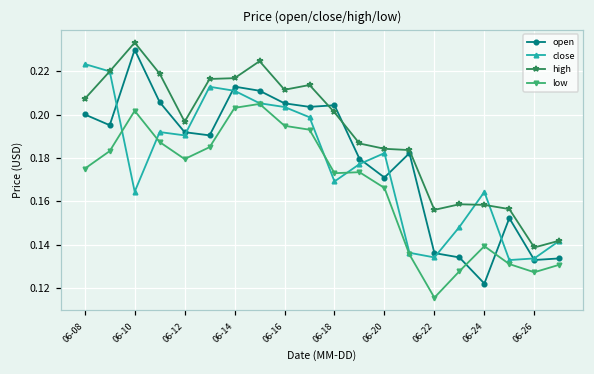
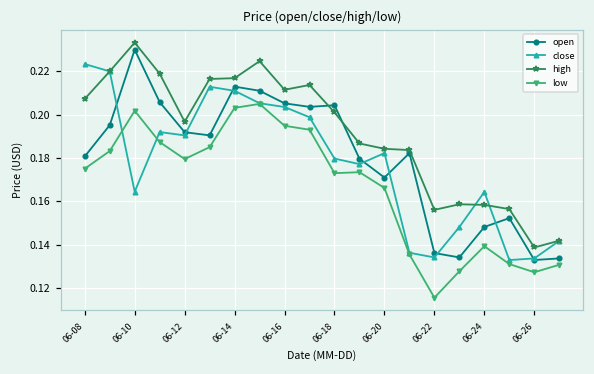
  {
    "open": {
-     "06-08": 0.200,
+     "06-08": 0.181,
      "06-10": 0.230,
      "06-12": 0.192,
      "06-14": 0.213,
      "06-16": 0.205,
      "06-18": 0.204,
      "06-20": 0.171,
      "06-22": 0.136,
-     "06-24": 0.122
+     "06-24": 0.148
    },
    "close": {
      "06-08": 0.223,
      "06-10": 0.165,
      "06-12": 0.190,
      "06-14": 0.211,
      "06-16": 0.204,
-     "06-18": 0.169,
+     "06-18": 0.180,
      "06-20": 0.182,
      "06-22": 0.134,
      "06-24": 0.164
    }
  }
